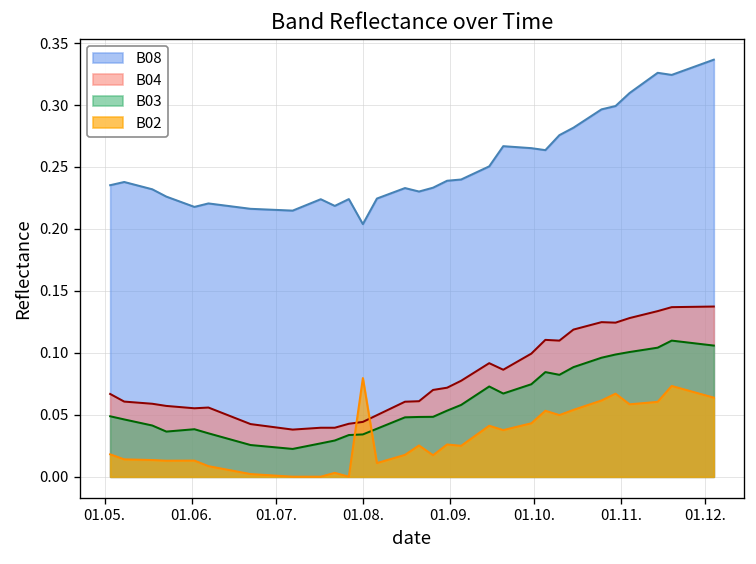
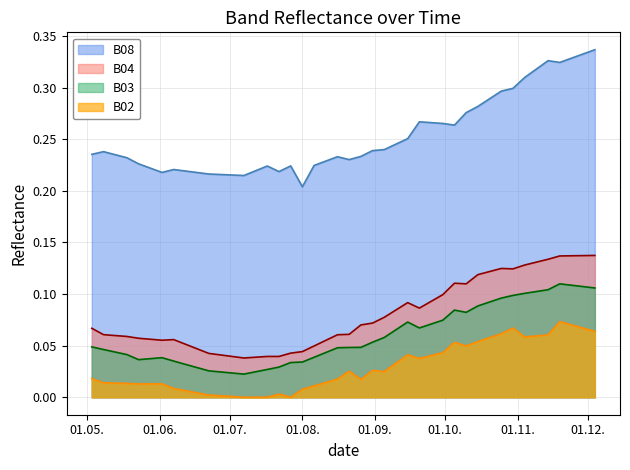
  {
    "B08": {
      "01.08.": 0.204
    },
    "B04": {
      "01.08.": 0.044
    },
    "B03": {
      "01.08.": 0.034
    },
    "B02": {
-     "01.08.": 0.080
+     "01.08.": 0.008
    }
  }
